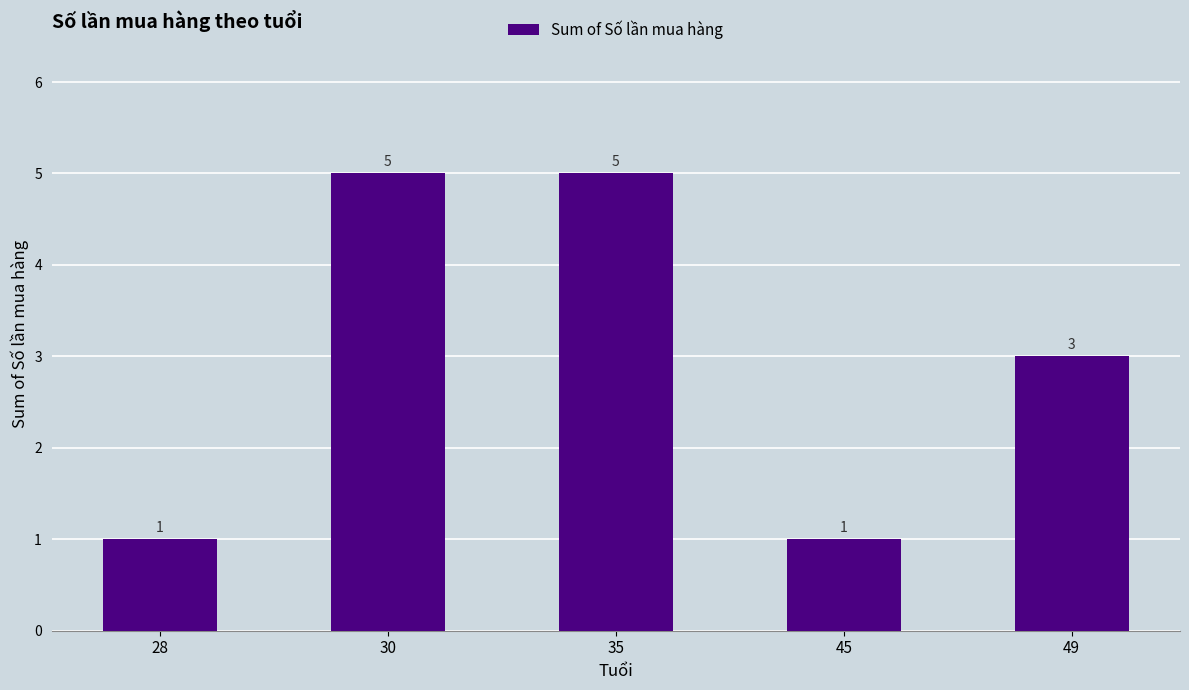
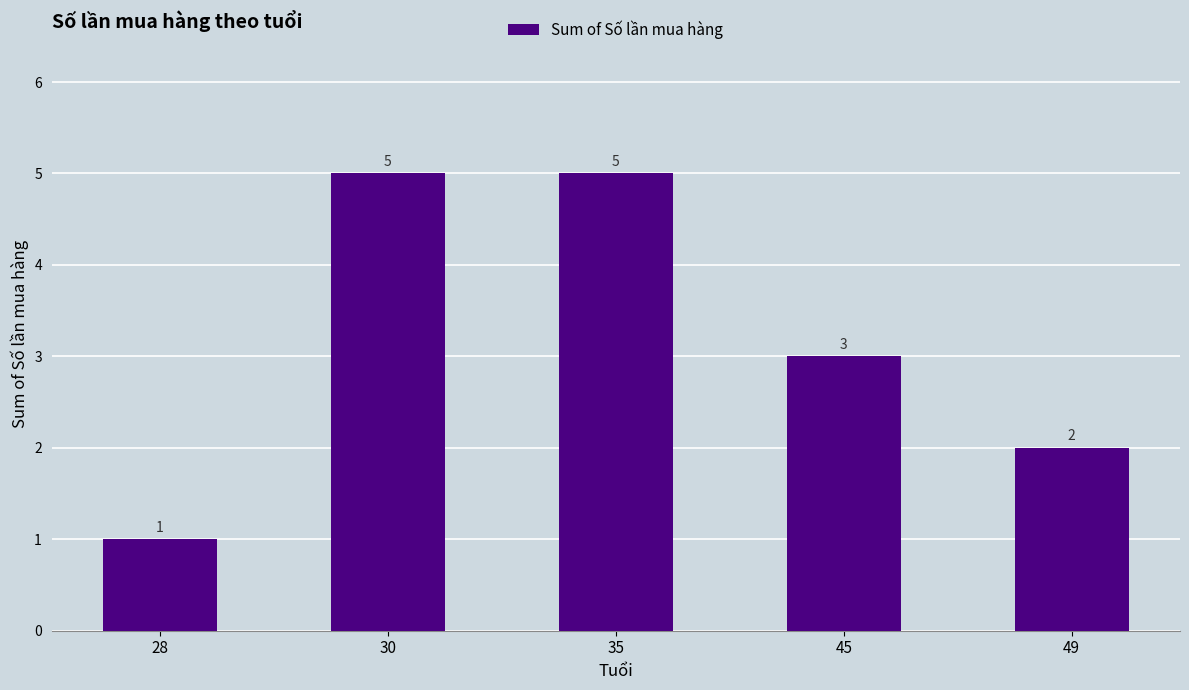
  {
    "28": 1,
    "30": 5,
    "35": 5,
-   "45": 1,
-   "49": 3
+   "45": 3,
+   "49": 2
  }
